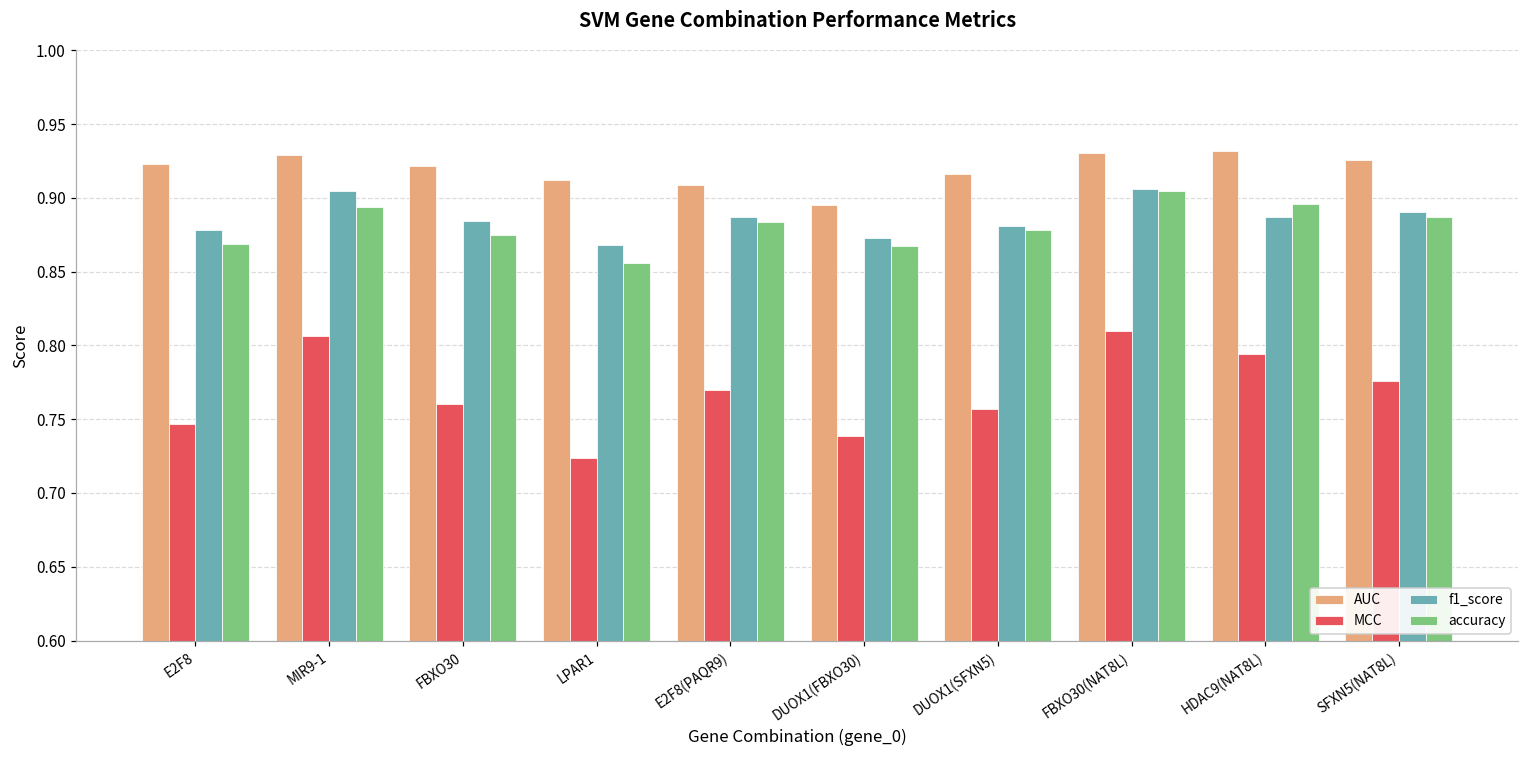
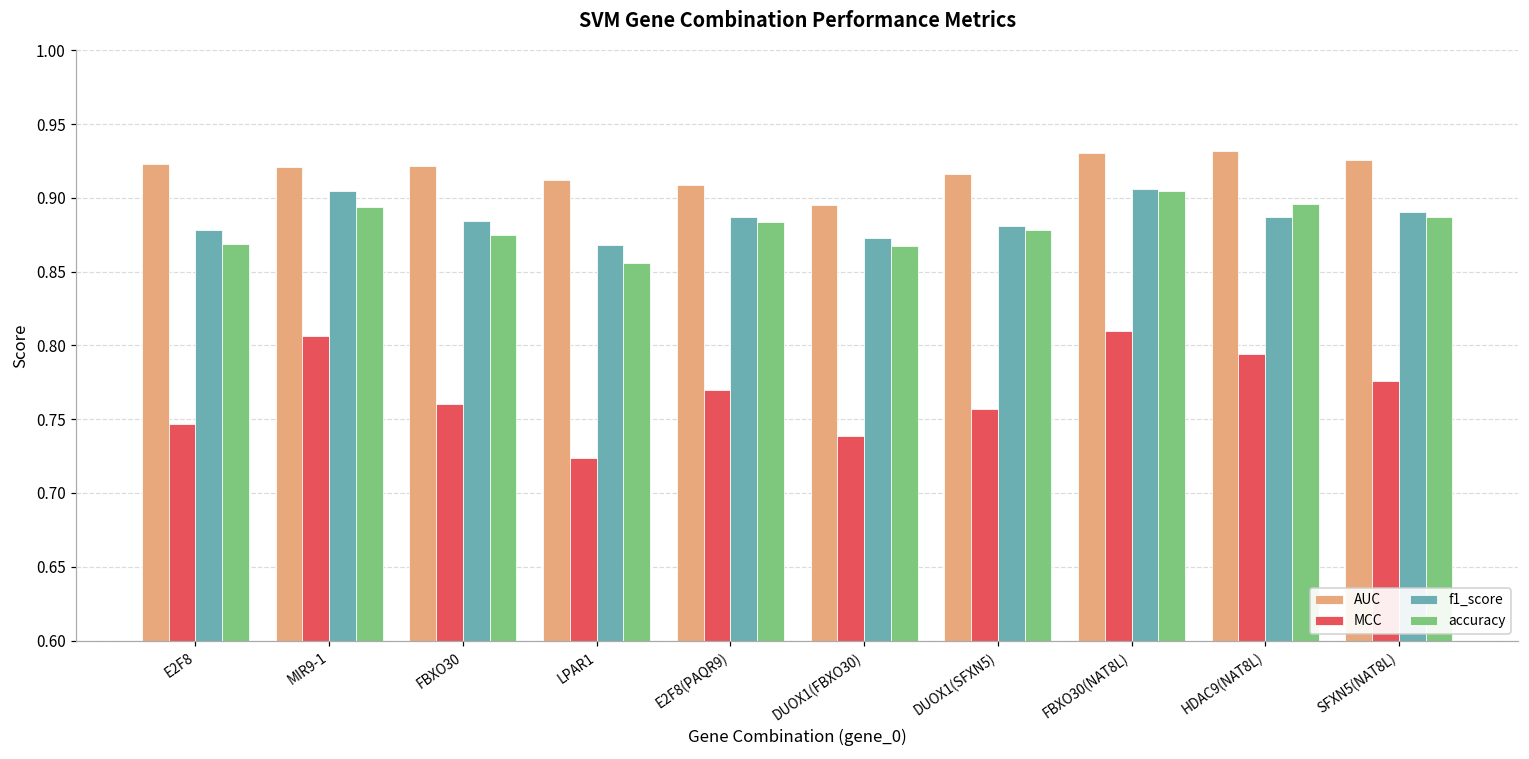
  {
    "AUC": {
      "E2F8": 0.923,
-     "MIR9-1": 0.929,
+     "MIR9-1": 0.921,
      "FBXO30": 0.922,
      "LPAR1": 0.912,
      "E2F8(PAQR9)": 0.909,
      "DUOX1(FBXO30)": 0.895,
      "DUOX1(SFXN5)": 0.916,
      "FBXO30(NAT8L)": 0.930,
      "HDAC9(NAT8L)": 0.932,
      "SFXN5(NAT8L)": 0.926
    },
    "MCC": {
      "E2F8": 0.747,
      "MIR9-1": 0.807,
      "FBXO30": 0.760,
      "LPAR1": 0.724,
      "E2F8(PAQR9)": 0.770,
      "DUOX1(FBXO30)": 0.738,
      "DUOX1(SFXN5)": 0.757,
      "FBXO30(NAT8L)": 0.810,
      "HDAC9(NAT8L)": 0.794,
      "SFXN5(NAT8L)": 0.776
    },
    "f1_score": {
      "E2F8": 0.878,
      "MIR9-1": 0.905,
      "FBXO30": 0.884,
      "LPAR1": 0.868,
      "E2F8(PAQR9)": 0.887,
      "DUOX1(FBXO30)": 0.873,
      "DUOX1(SFXN5)": 0.881,
      "FBXO30(NAT8L)": 0.906,
      "HDAC9(NAT8L)": 0.887,
      "SFXN5(NAT8L)": 0.890
    },
    "accuracy": {
      "E2F8": 0.869,
      "MIR9-1": 0.894,
      "FBXO30": 0.875,
      "LPAR1": 0.856,
      "E2F8(PAQR9)": 0.884,
      "DUOX1(FBXO30)": 0.868,
      "DUOX1(SFXN5)": 0.878,
      "FBXO30(NAT8L)": 0.904,
      "HDAC9(NAT8L)": 0.896,
      "SFXN5(NAT8L)": 0.887
    }
  }
